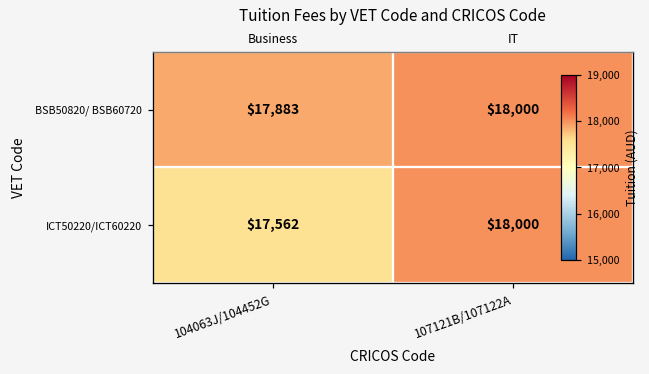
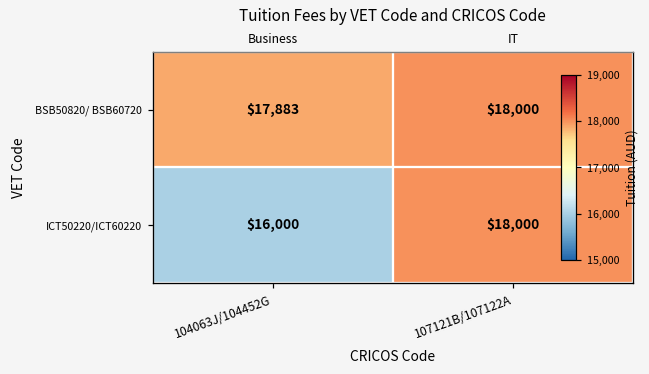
  {
    "BSB50820/ BSB60720": {
      "104063J/104452G": "$17,883",
      "107121B/107122A": "$18,000"
    },
    "ICT50220/ICT60220": {
-     "104063J/104452G": "$17,562",
+     "104063J/104452G": "$16,000",
      "107121B/107122A": "$18,000"
    }
  }
